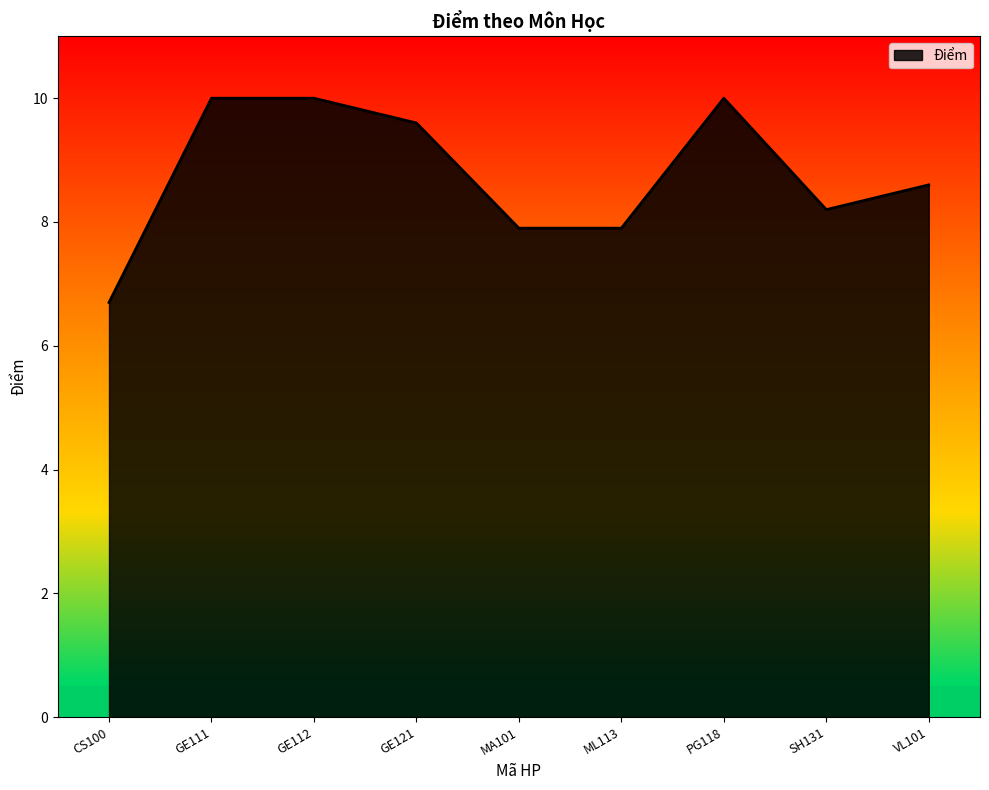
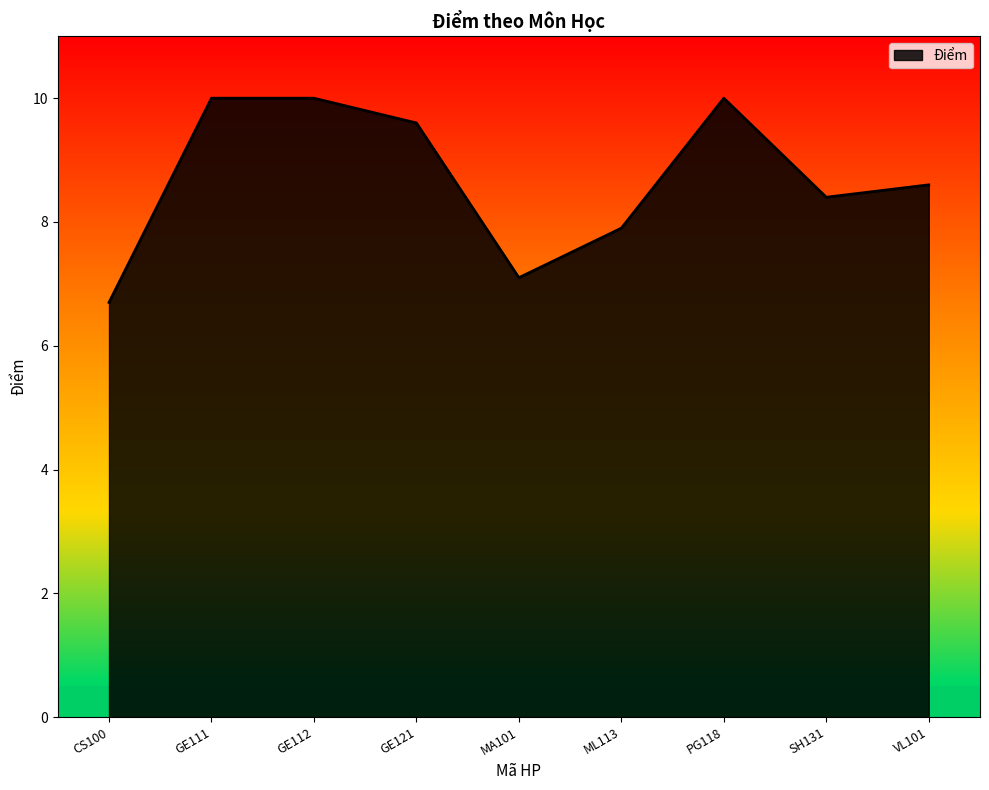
  {
    "CS100": 6.7,
    "GE111": 10.0,
    "GE112": 10.0,
    "GE121": 9.6,
-   "MA101": 7.9,
+   "MA101": 7.1,
    "ML113": 7.9,
    "PG118": 10.0,
-   "SH131": 8.2,
+   "SH131": 8.4,
    "VL101": 8.6
  }
